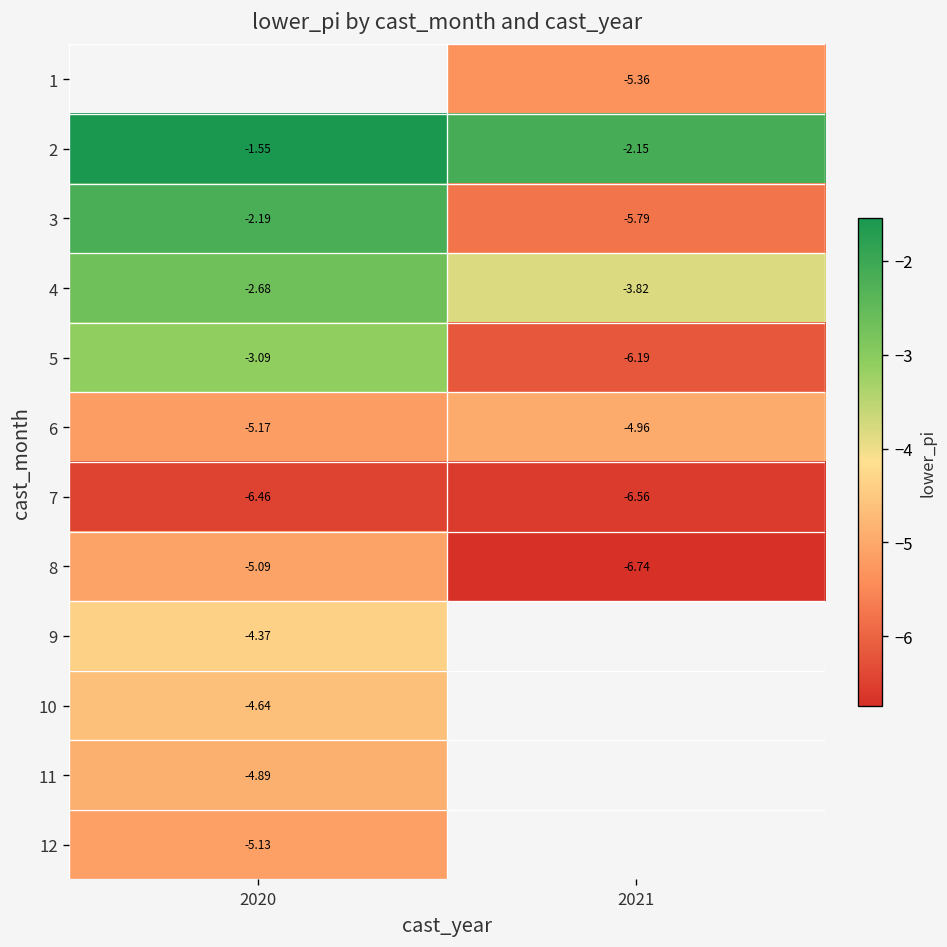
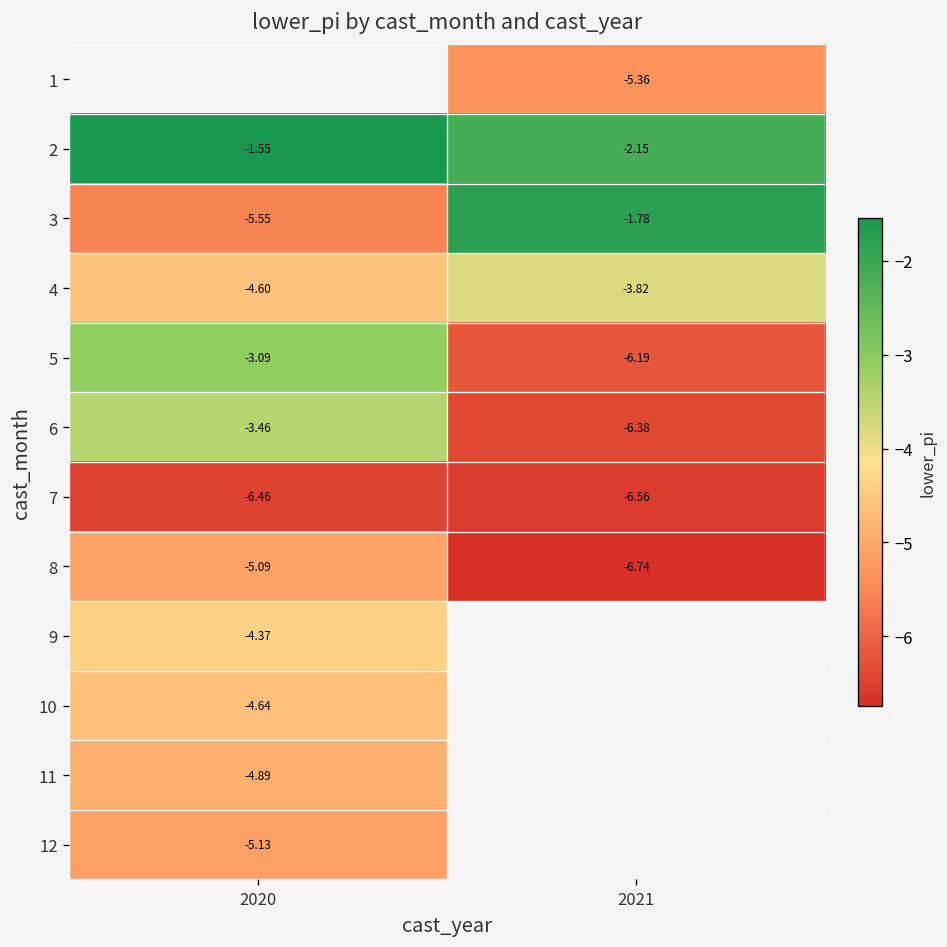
  {
    "1": {
      "2021": -5.36
    },
    "2": {
      "2020": -1.55,
      "2021": -2.15
    },
    "3": {
-     "2020": -2.19,
-     "2021": -5.79
+     "2020": -5.55,
+     "2021": -1.78
    },
    "4": {
-     "2020": -2.68,
+     "2020": -4.60,
      "2021": -3.82
    },
    "5": {
      "2020": -3.09,
      "2021": -6.19
    },
    "6": {
-     "2020": -5.17,
-     "2021": -4.96
+     "2020": -3.46,
+     "2021": -6.38
    },
    "7": {
      "2020": -6.46,
      "2021": -6.56
    },
    "8": {
      "2020": -5.09,
      "2021": -6.74
    },
    "9": {
      "2020": -4.37
    },
    "10": {
      "2020": -4.64
    },
    "11": {
      "2020": -4.89
    },
    "12": {
      "2020": -5.13
    }
  }
